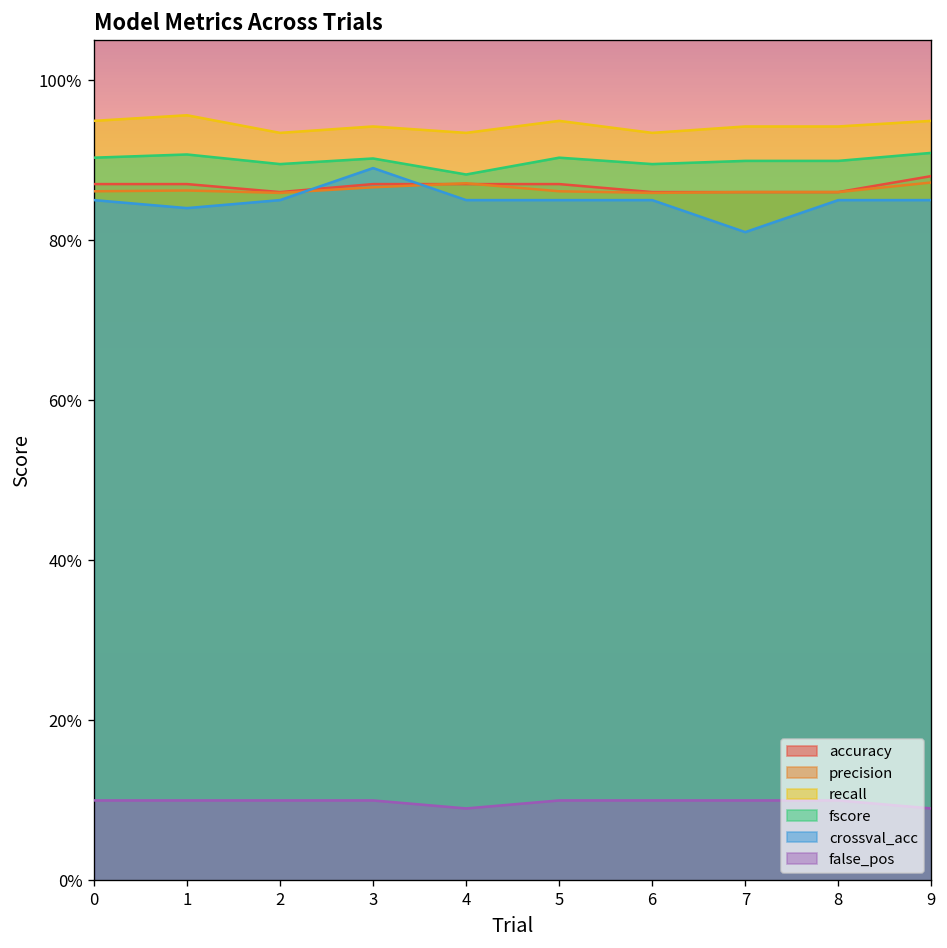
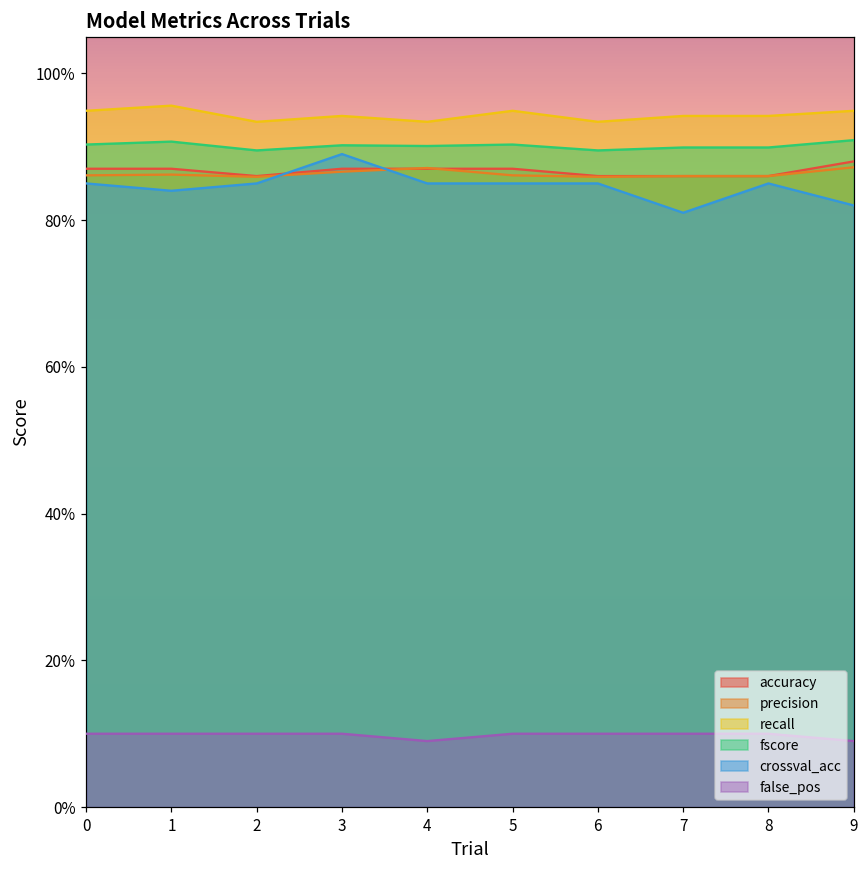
  {
    "fscore": {
      "0": "90%",
      "1": "91%",
      "2": "90%",
      "3": "90%",
-     "4": "88%",
+     "4": "90%",
      "5": "90%",
      "6": "90%",
      "7": "90%",
      "8": "90%",
      "9": "91%"
    },
    "crossval_acc": {
      "0": "85%",
      "1": "84%",
      "2": "85%",
      "3": "89%",
      "4": "85%",
      "5": "85%",
      "6": "85%",
      "7": "81%",
      "8": "85%",
-     "9": "85%"
+     "9": "82%"
    },
    "false_pos": {
      "0": "10%",
      "1": "10%",
      "2": "10%",
      "3": "10%",
      "4": "9%",
      "5": "10%",
      "6": "10%",
      "7": "10%",
      "9": "9%"
    }
  }
